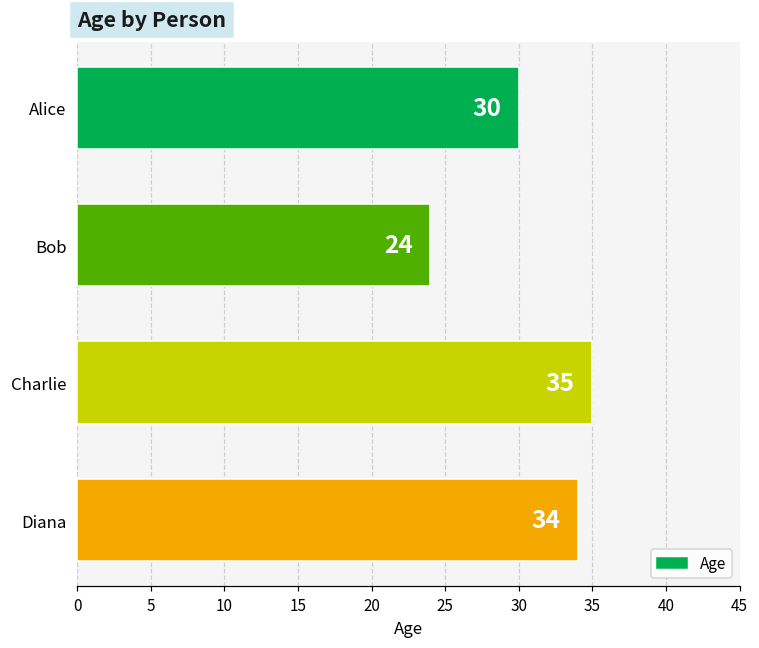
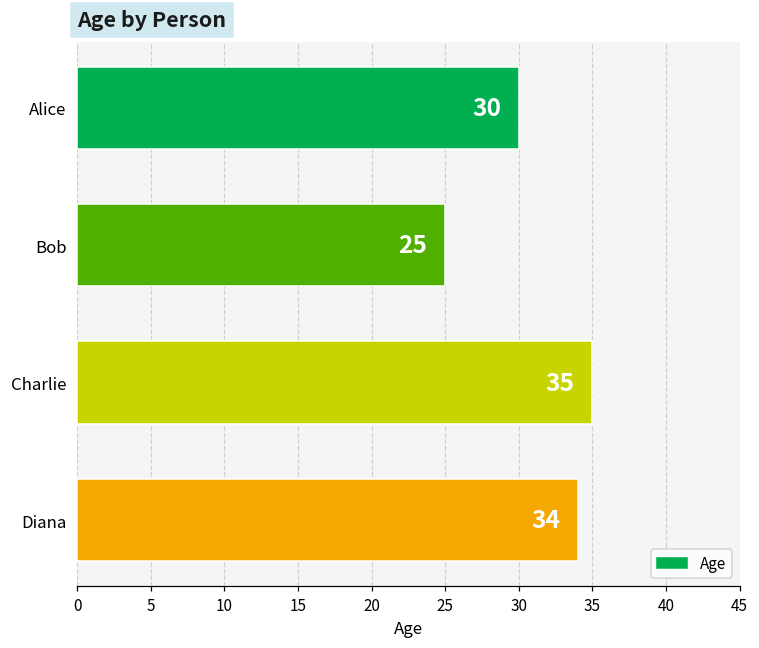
  {
    "Alice": 30,
-   "Bob": 24,
+   "Bob": 25,
    "Charlie": 35,
    "Diana": 34
  }
